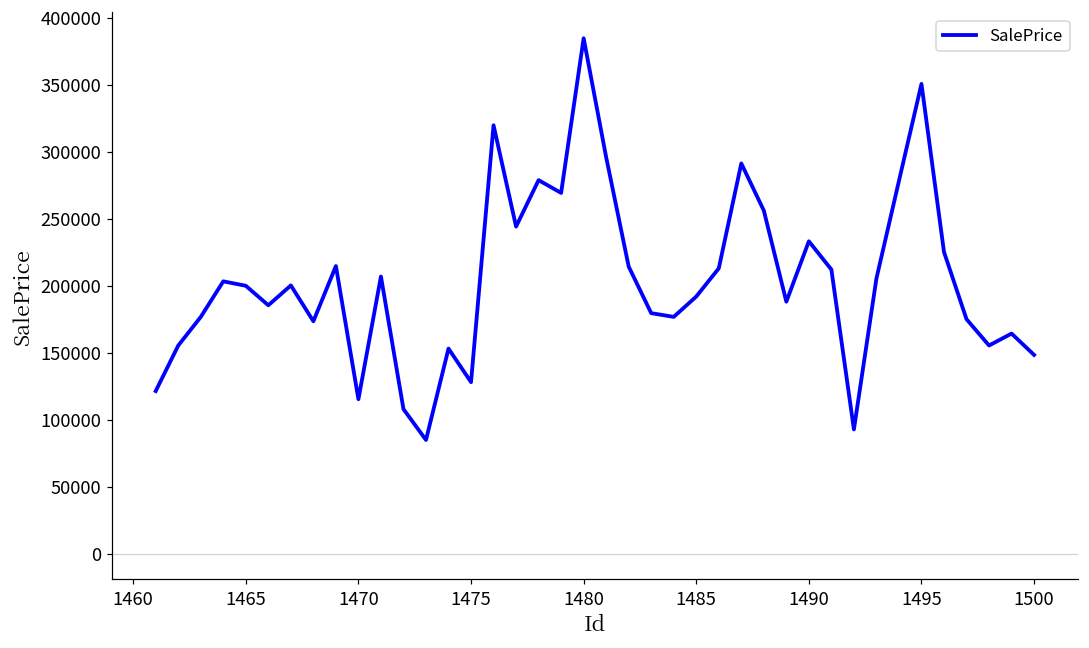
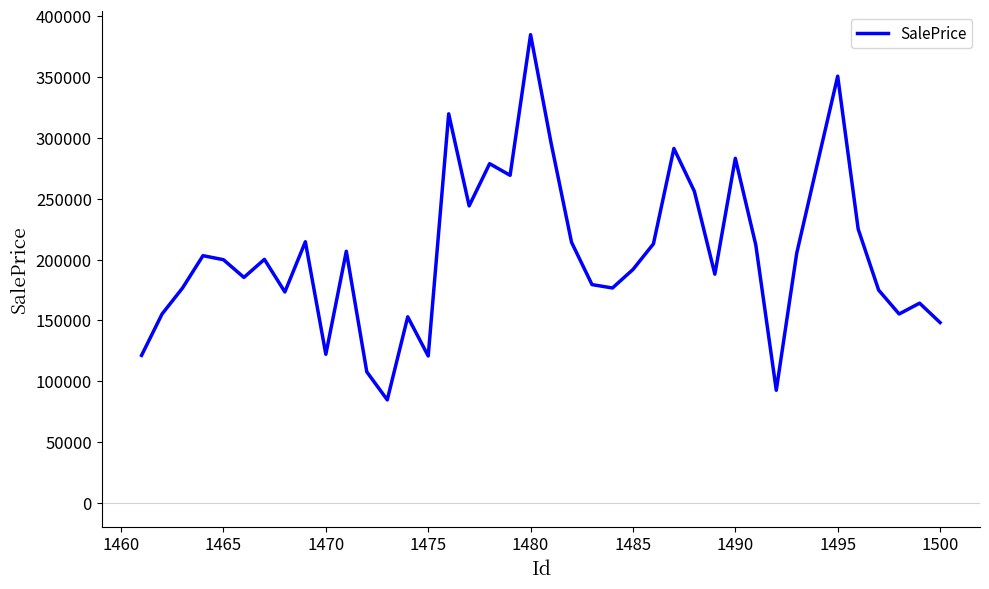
  {
    "1465": 200000,
-   "1470": 115000,
-   "1475": 128000,
+   "1470": 122000,
+   "1475": 121000,
    "1480": 385000,
    "1485": 192000,
-   "1490": 233000,
+   "1490": 283000,
    "1495": 351000,
    "1500": 148000
  }
